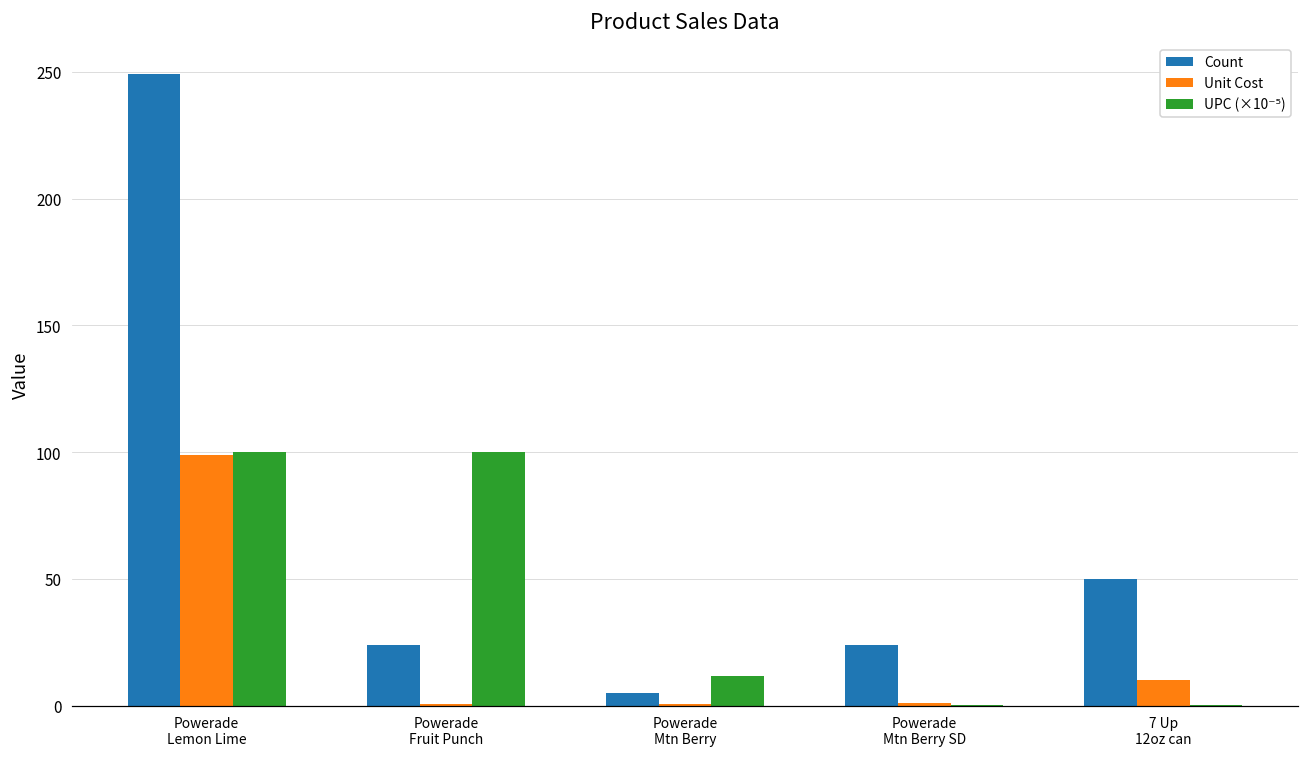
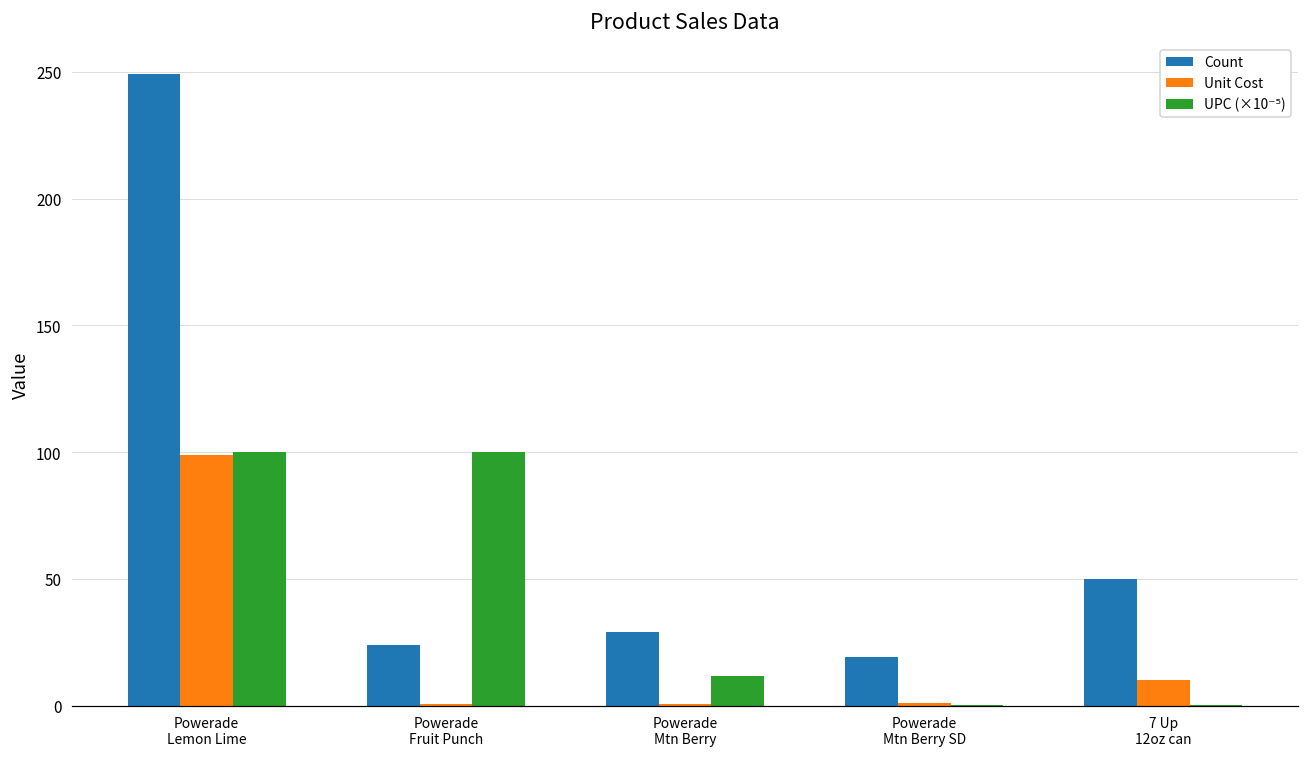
  {
    "Count": {
      "Powerade Lemon Lime": 249,
      "Powerade Fruit Punch": 24,
-     "Powerade Mtn Berry": 5,
-     "Powerade Mtn Berry SD": 24,
+     "Powerade Mtn Berry": 29,
+     "Powerade Mtn Berry SD": 19,
      "7 Up 12oz can": 50
    },
    "Unit Cost": {
      "Powerade Lemon Lime": 99,
      "7 Up 12oz can": 10
    },
    "UPC (×10⁻⁵)": {
      "Powerade Lemon Lime": 100,
      "Powerade Fruit Punch": 100,
      "Powerade Mtn Berry": 12
    }
  }
